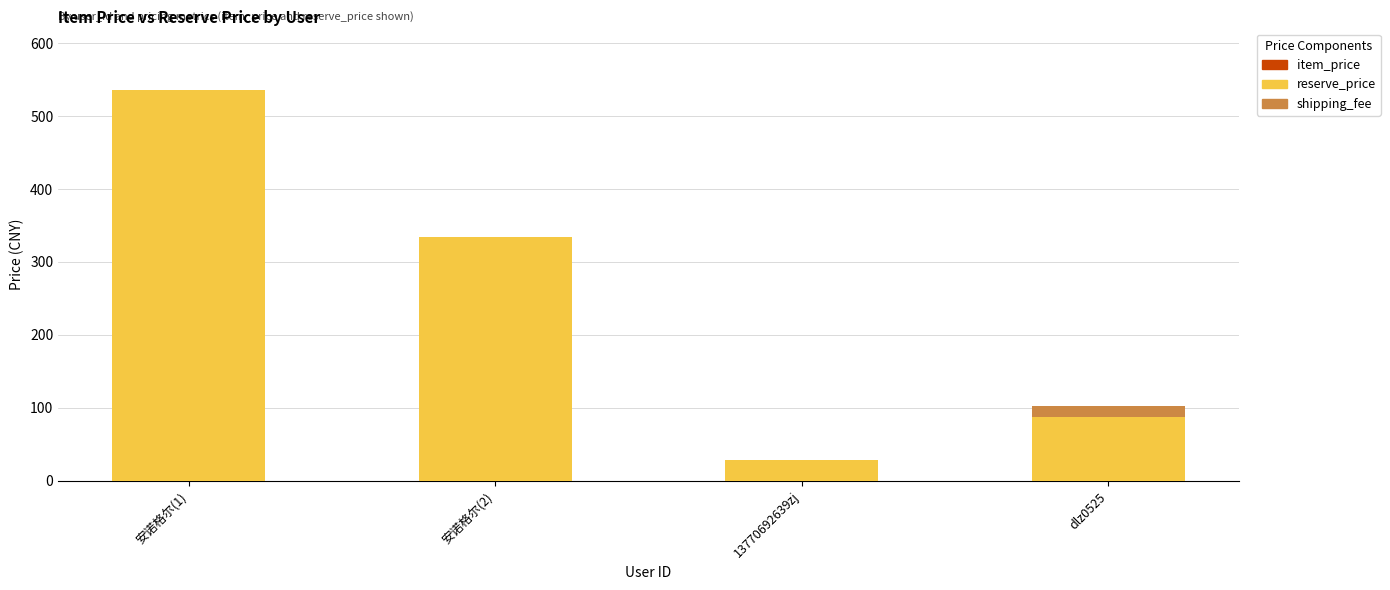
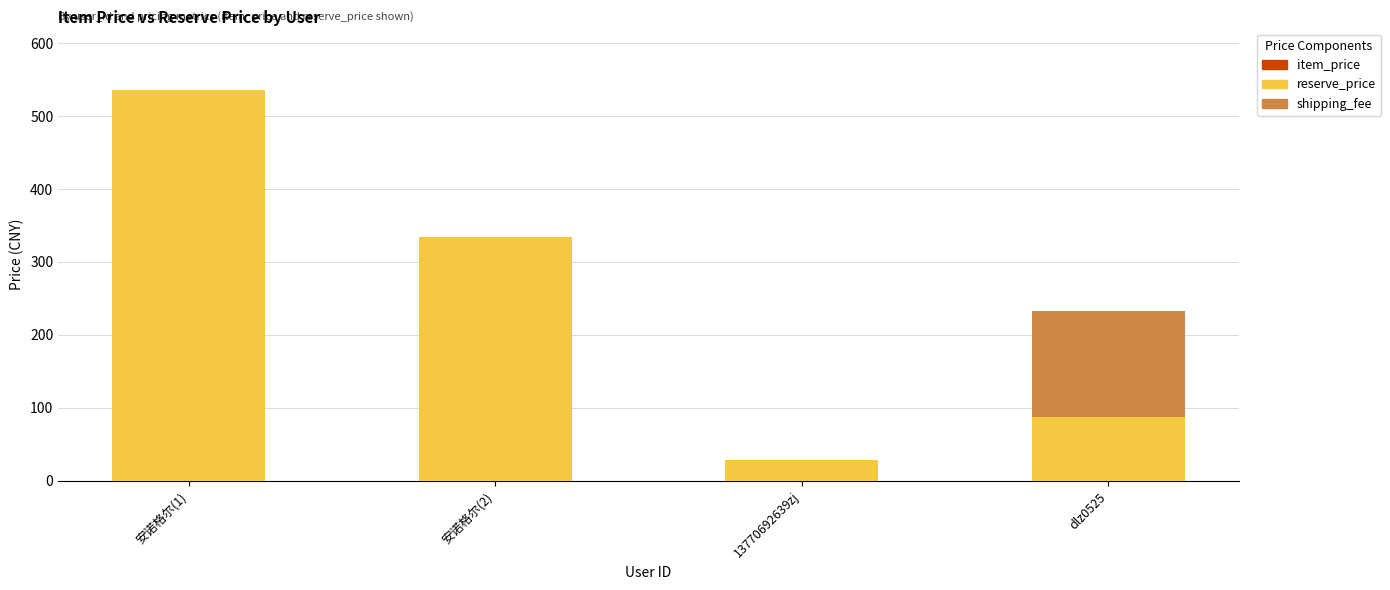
  {
    "shipping_fee": {
      "13770692639zj": 0,
-     "dlz0525": 20
+     "dlz0525": 150
    }
  }
